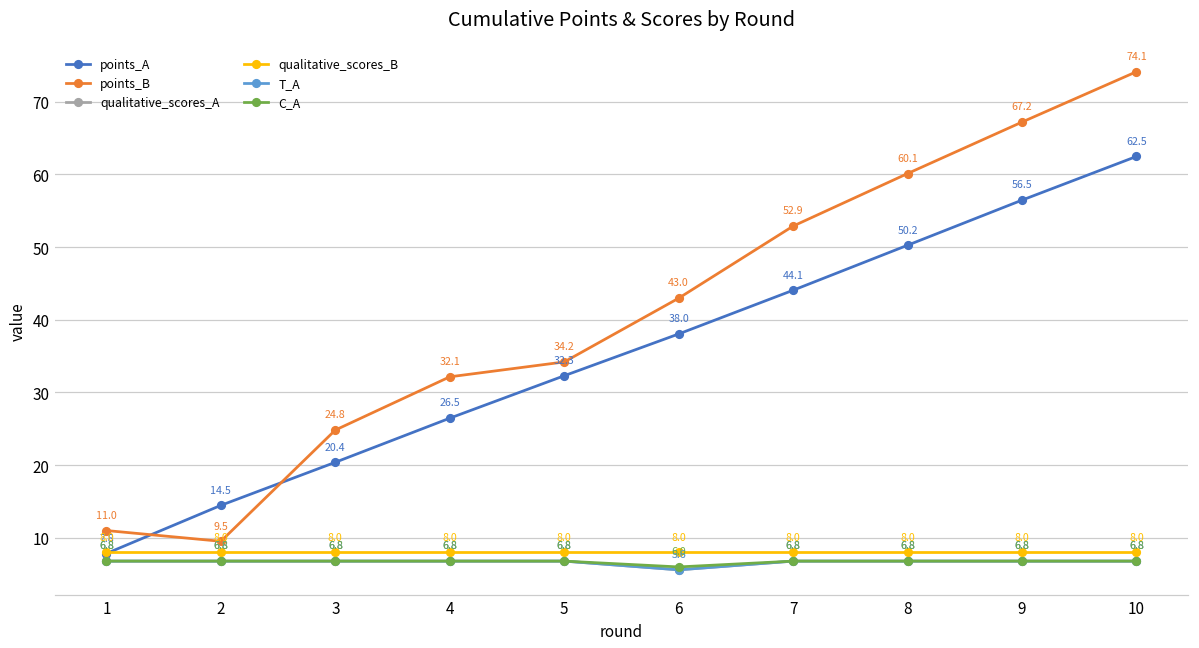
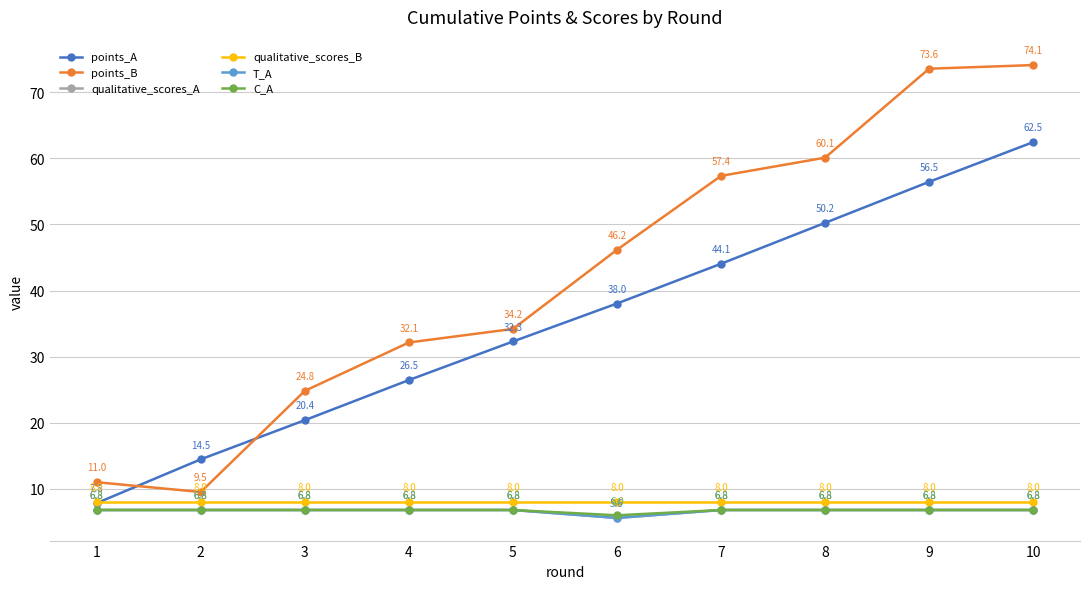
  {
    "points_B": {
      "1": 11.0,
      "2": 9.5,
      "3": 24.8,
      "4": 32.1,
      "5": 34.2,
-     "6": 43.0,
-     "7": 52.9,
+     "6": 46.2,
+     "7": 57.4,
      "8": 60.1,
-     "9": 67.2,
+     "9": 73.6,
      "10": 74.1
    },
    "qualitative_scores_B": {
      "6": 8.0
    }
  }
